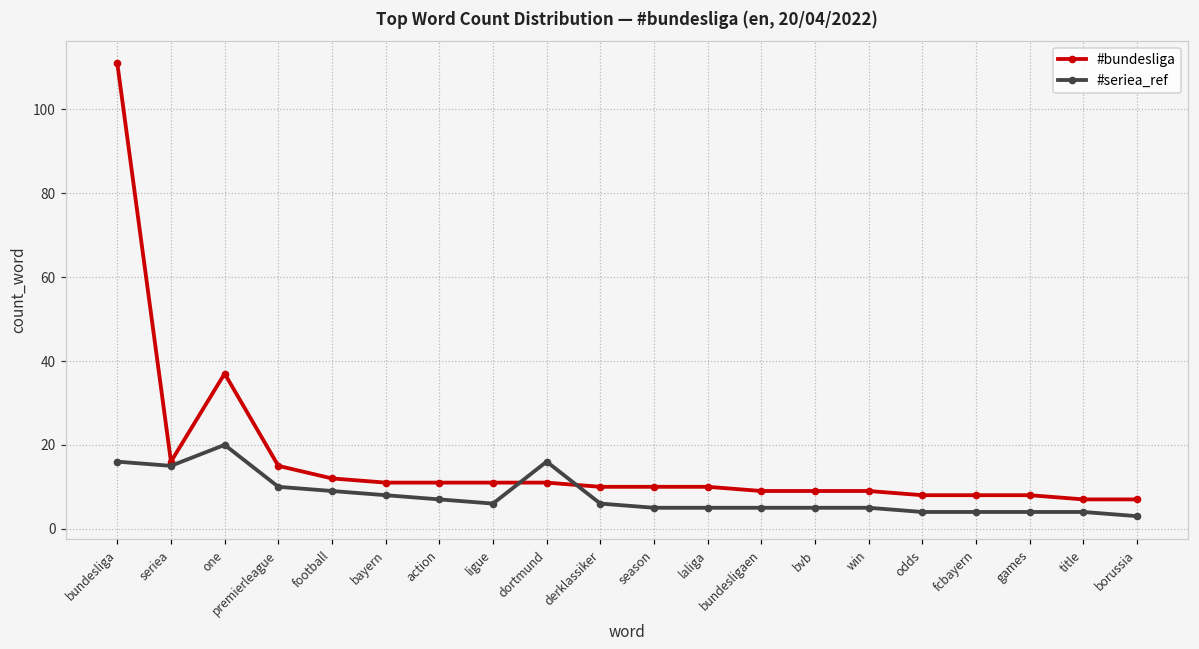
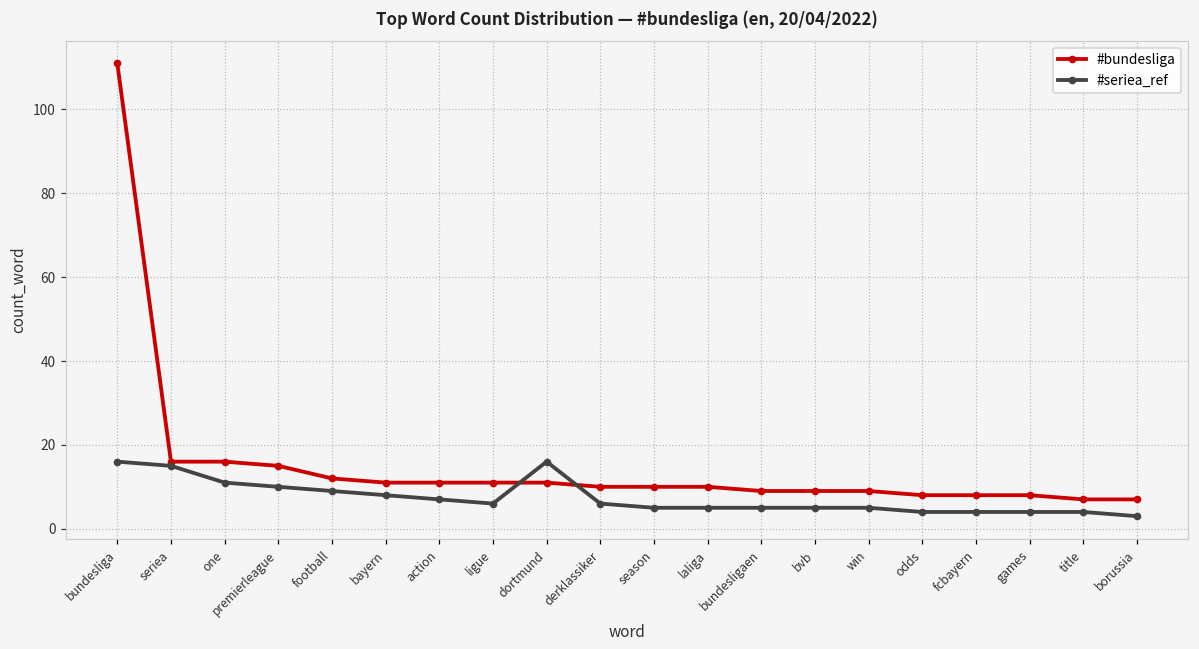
  {
    "#bundesliga": {
      "bundesliga": 111,
      "seriea": 16,
-     "one": 37,
+     "one": 16,
      "premierleague": 15,
      "football": 12,
      "bayern": 11,
      "action": 11,
      "ligue": 11,
      "dortmund": 11,
      "derklassiker": 10,
      "season": 10,
      "laliga": 10,
      "bundesligaen": 9,
      "bvb": 9,
      "win": 9,
      "odds": 8,
      "fcbayern": 8,
      "games": 8,
      "title": 7,
      "borussia": 7
    },
    "#seriea_ref": {
      "bundesliga": 16,
      "seriea": 15,
-     "one": 20,
+     "one": 11,
      "premierleague": 10,
      "football": 9,
      "bayern": 8,
      "action": 7,
      "ligue": 6,
      "dortmund": 16,
      "derklassiker": 6,
      "season": 5,
      "laliga": 5,
      "bundesligaen": 5,
      "bvb": 5,
      "win": 5,
      "odds": 4,
      "fcbayern": 4,
      "games": 4,
      "title": 4,
      "borussia": 3
    }
  }
